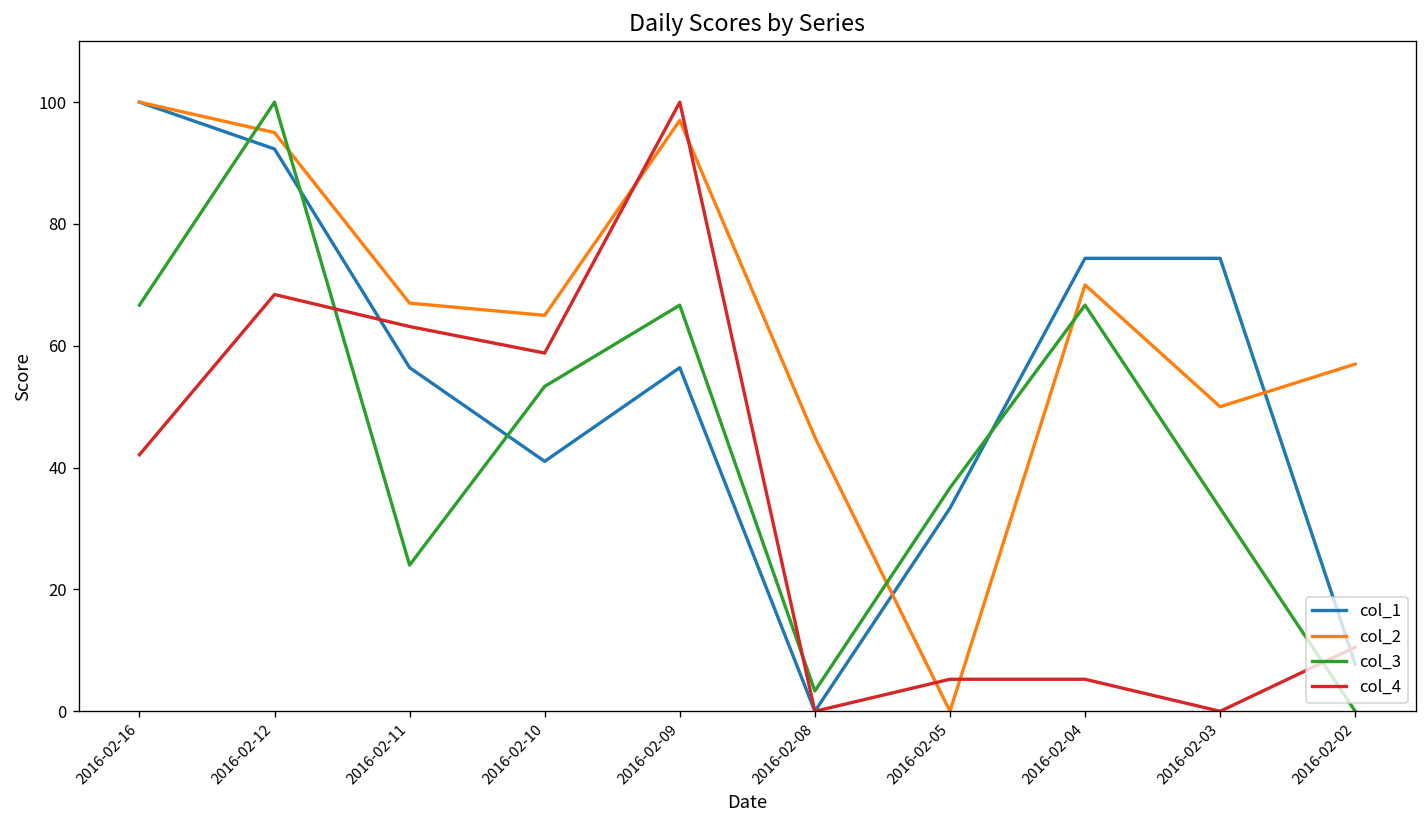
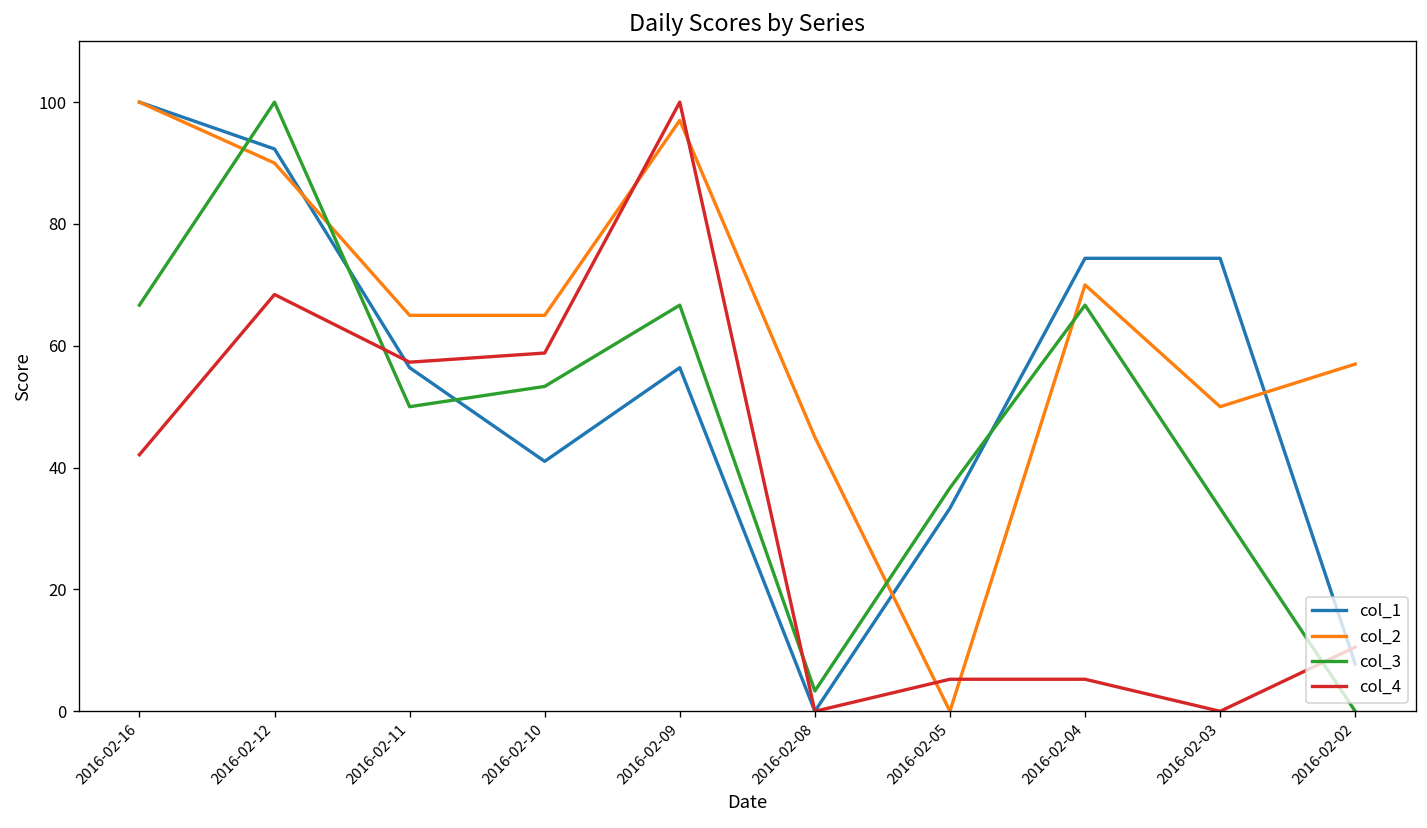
  {
    "col_1": {
      "2016-02-12": 92,
      "2016-02-11": 56,
      "2016-02-10": 41,
      "2016-02-09": 56,
      "2016-02-05": 33,
      "2016-02-04": 74,
      "2016-02-03": 74
    },
    "col_2": {
-     "2016-02-12": 95,
-     "2016-02-11": 67,
+     "2016-02-12": 90,
+     "2016-02-11": 65,
      "2016-02-10": 65,
      "2016-02-09": 97,
      "2016-02-08": 45,
      "2016-02-05": 0,
      "2016-02-04": 70,
      "2016-02-03": 50,
      "2016-02-02": 57
    },
    "col_3": {
      "2016-02-16": 67,
      "2016-02-12": 100,
-     "2016-02-11": 24,
+     "2016-02-11": 50,
      "2016-02-10": 53,
      "2016-02-09": 67,
      "2016-02-08": 3,
      "2016-02-05": 37,
      "2016-02-04": 67,
      "2016-02-03": 33,
      "2016-02-02": 0
    },
    "col_4": {
      "2016-02-16": 42,
      "2016-02-12": 68,
-     "2016-02-11": 63,
+     "2016-02-11": 57,
      "2016-02-10": 59,
      "2016-02-09": 100,
      "2016-02-05": 5,
      "2016-02-04": 5,
      "2016-02-03": 0
    }
  }
